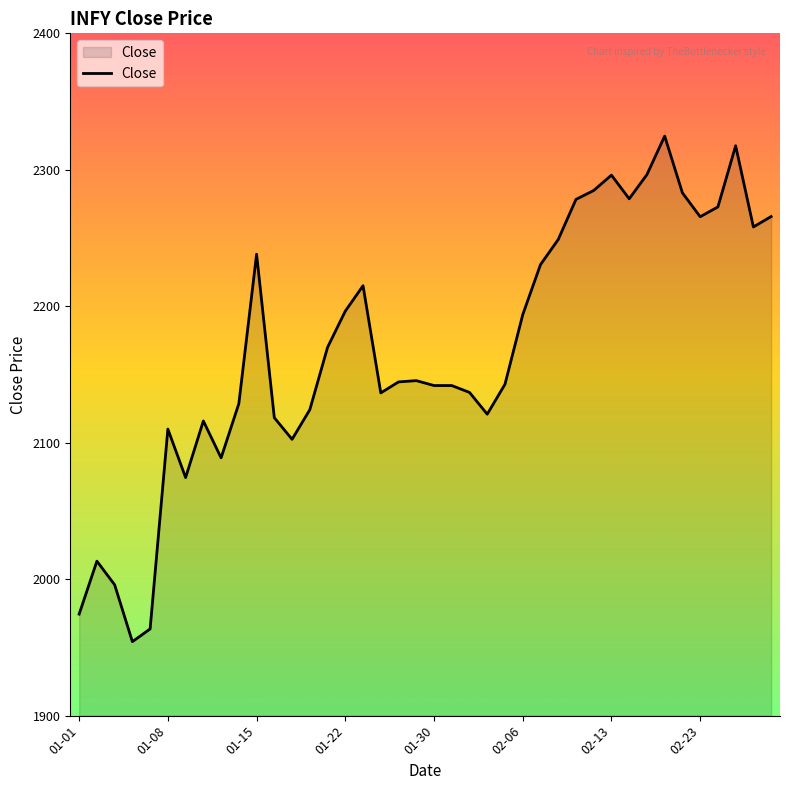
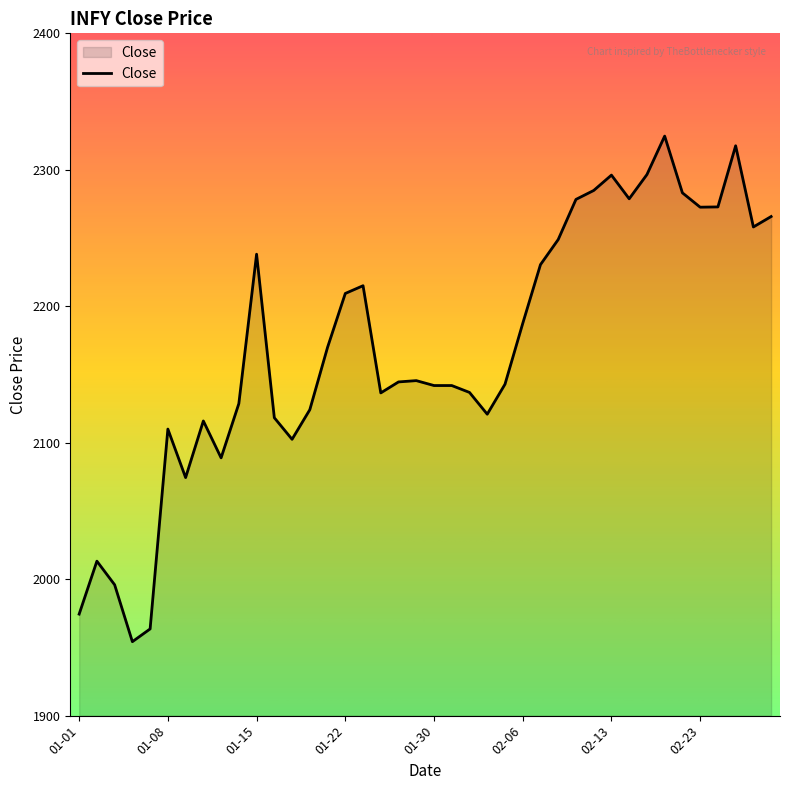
  {
    "01-01": 1974,
    "01-08": 2110,
    "01-15": 2238,
-   "01-22": 2196,
+   "01-22": 2209,
    "01-30": 2142,
-   "02-06": 2194,
+   "02-06": 2187,
    "02-13": 2296,
-   "02-23": 2266
+   "02-23": 2273
  }
